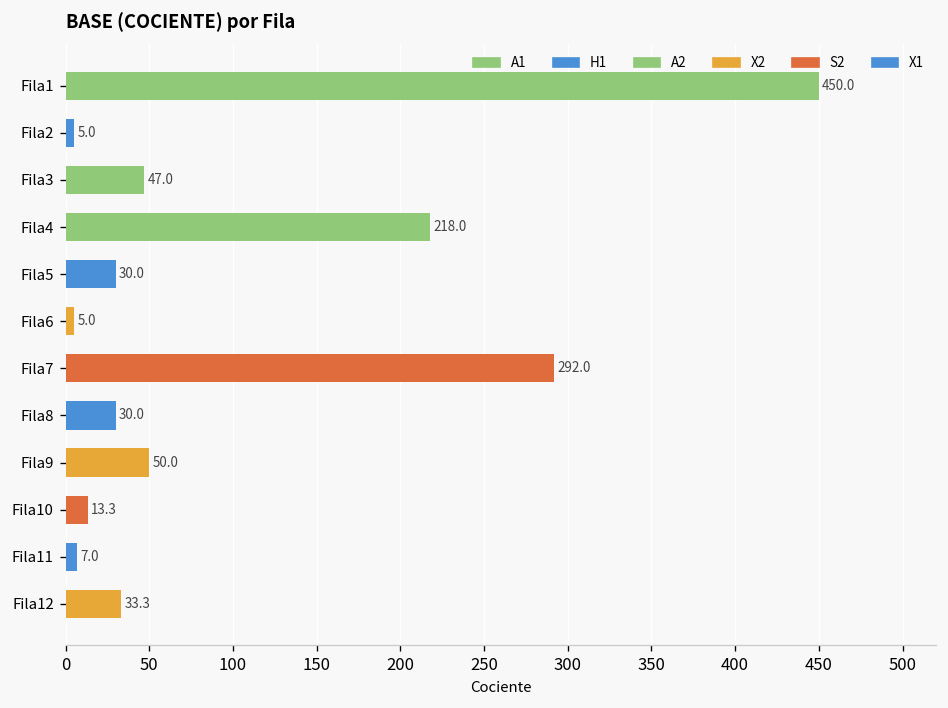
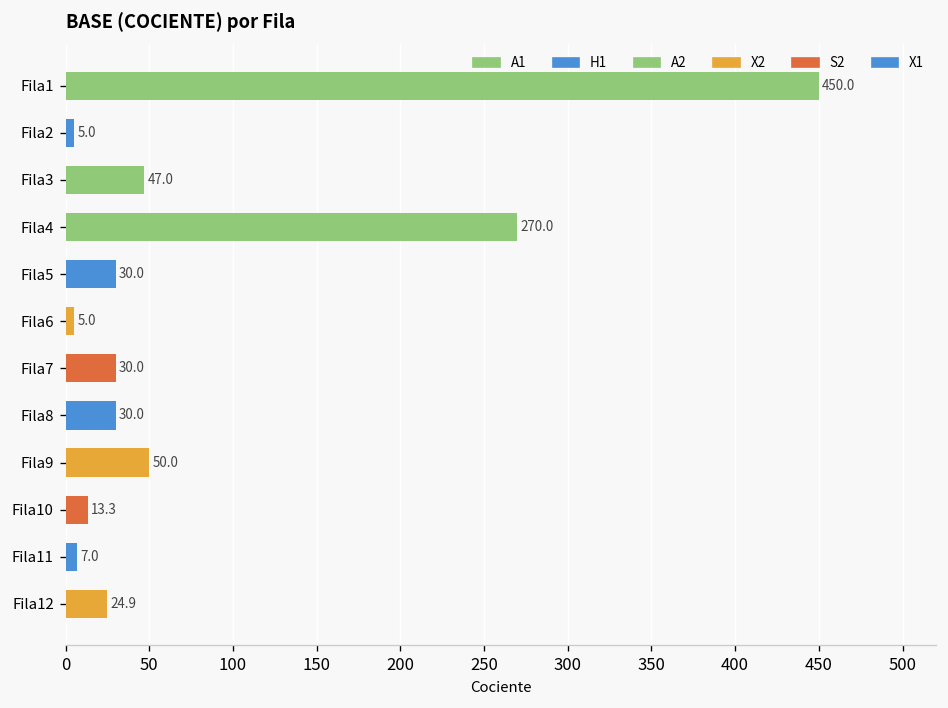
  {
    "Fila1": 450.0,
    "Fila2": 5.0,
    "Fila3": 47.0,
-   "Fila4": 218.0,
+   "Fila4": 270.0,
    "Fila5": 30.0,
    "Fila6": 5.0,
-   "Fila7": 292.0,
+   "Fila7": 30.0,
    "Fila8": 30.0,
    "Fila9": 50.0,
    "Fila10": 13.3,
    "Fila11": 7.0,
-   "Fila12": 33.3
+   "Fila12": 24.9
  }
